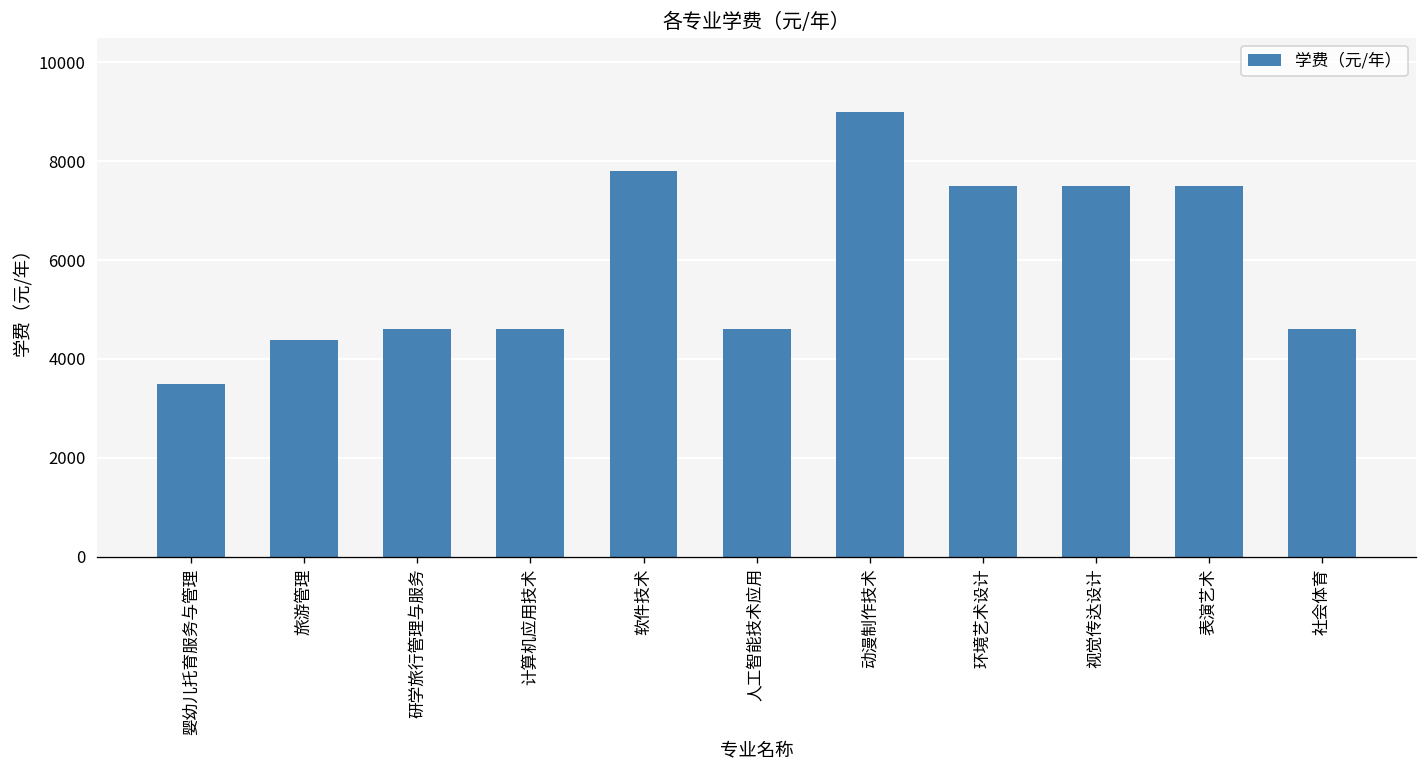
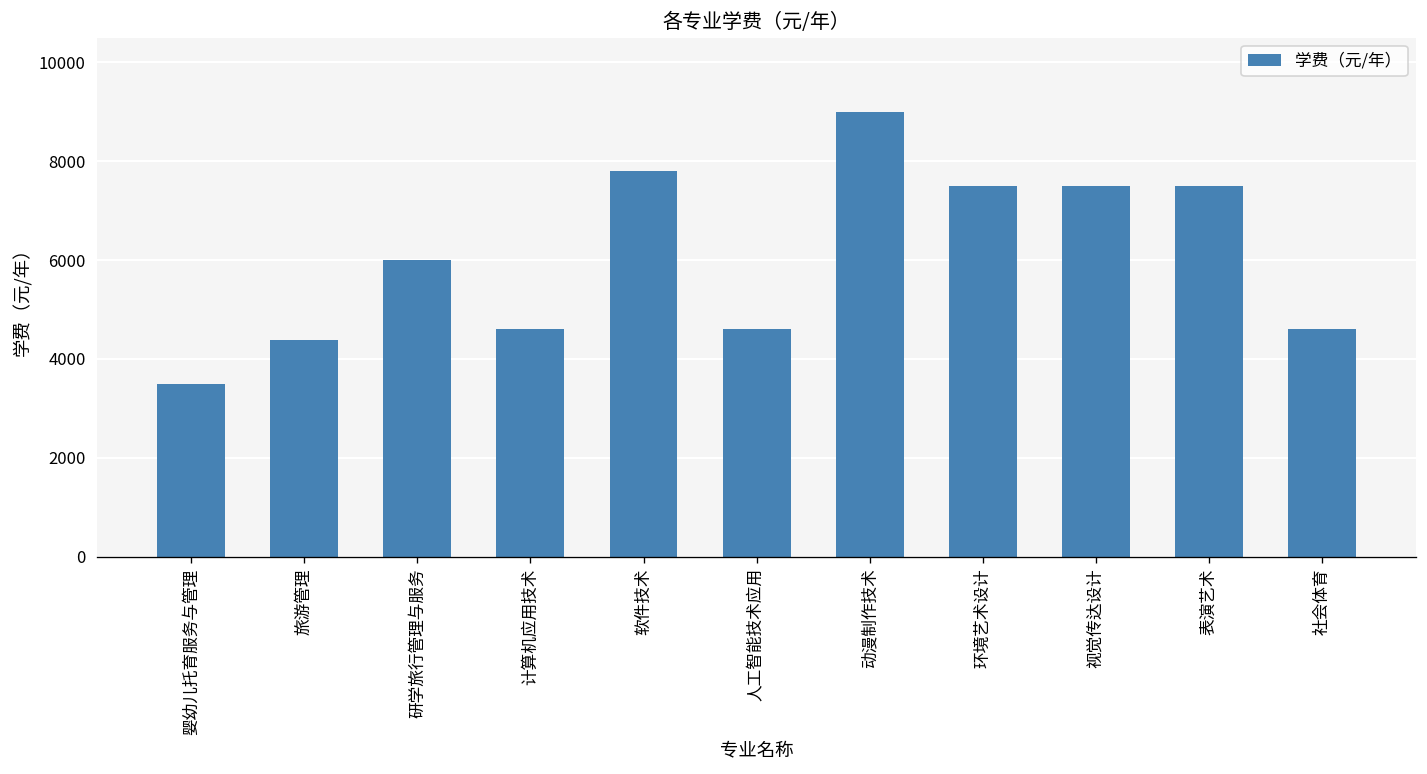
  {
    "婴幼儿托育服务与管理": 3500,
    "旅游管理": 4400,
-   "研学旅行管理与服务": 4600,
+   "研学旅行管理与服务": 6000,
    "计算机应用技术": 4600,
    "软件技术": 7800,
    "人工智能技术应用": 4600,
    "动漫制作技术": 9000,
    "环境艺术设计": 7500,
    "视觉传达设计": 7500,
    "表演艺术": 7500,
    "社会体育": 4600
  }
